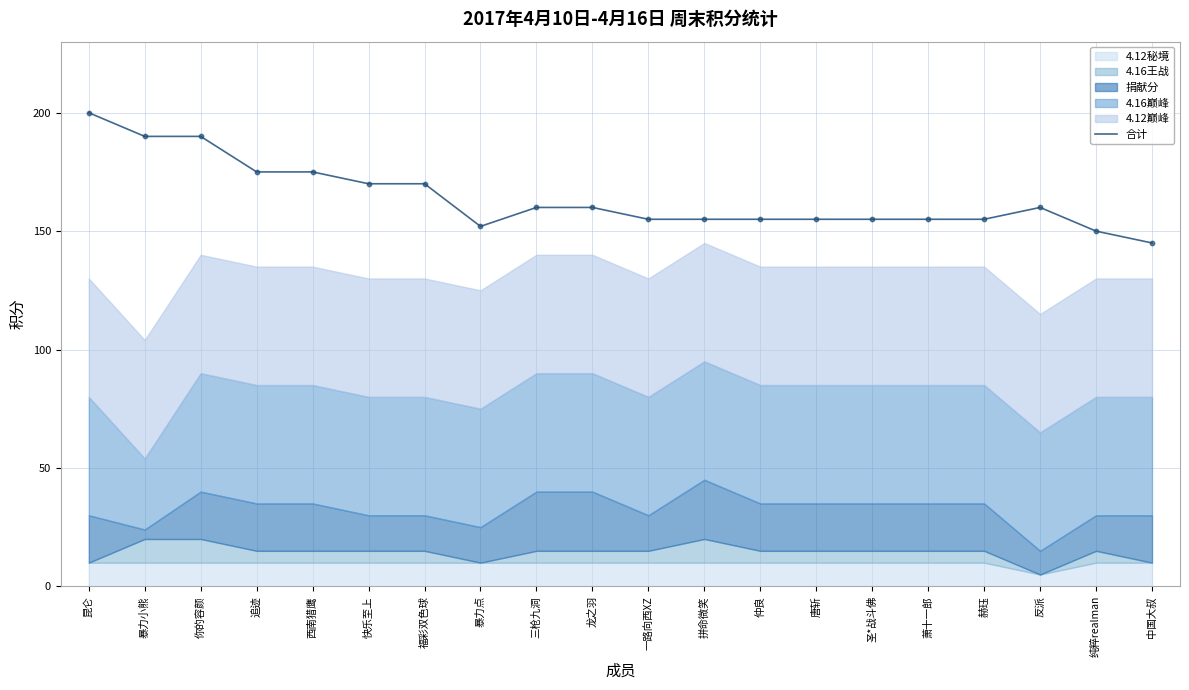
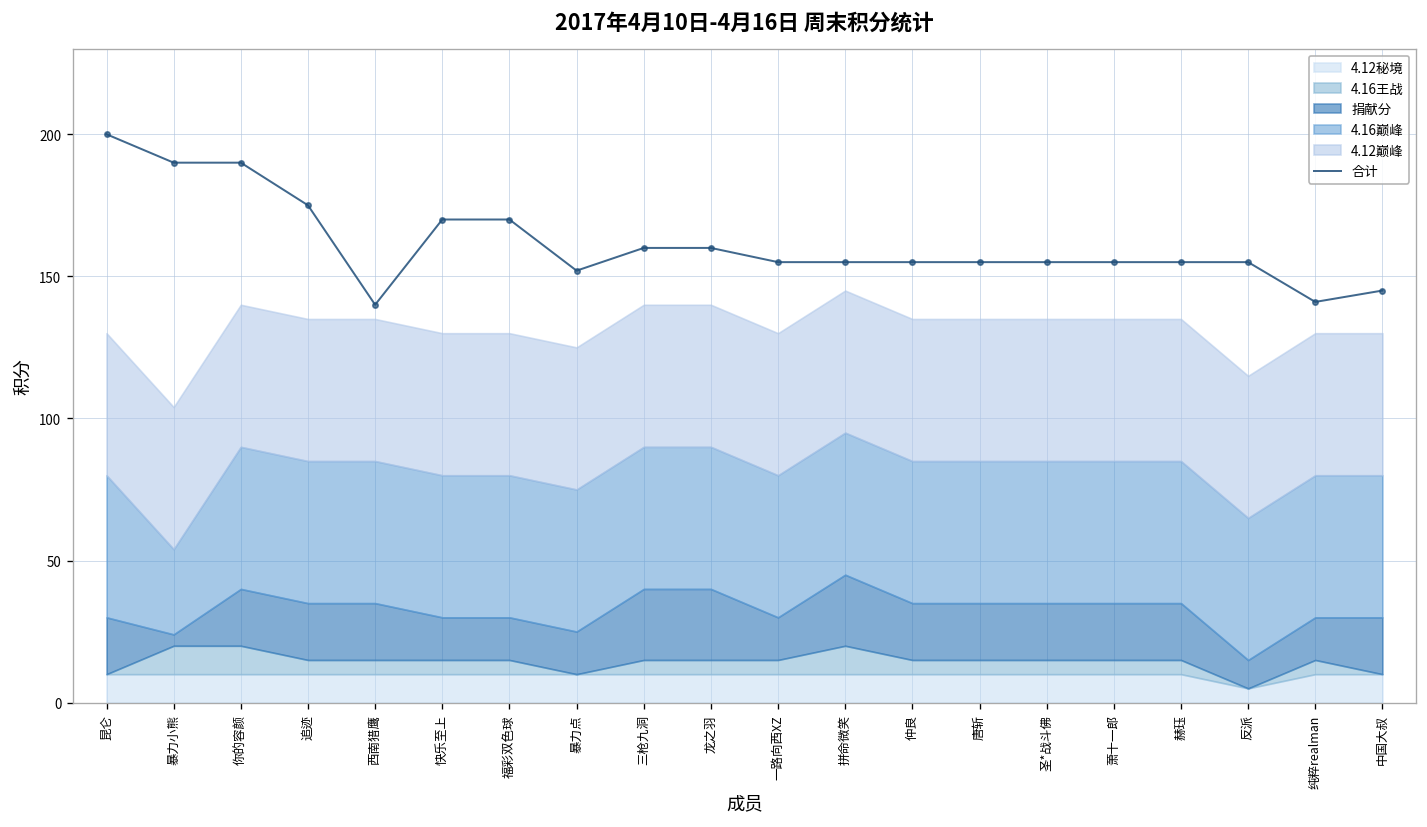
  {
    "合计": {
      "昆仑": 200,
      "暴力小熊": 190,
      "你的容颜": 190,
      "追迹": 175,
-     "西南猎鹰": 175,
+     "西南猎鹰": 140,
      "快乐至上": 170,
      "福彩双色球": 170,
      "暴力点": 152,
      "三枪九洞": 160,
      "龙之羽": 160,
      "一路向西XZ": 155,
      "拼命微笑": 155,
      "仲良": 155,
      "唐斩": 155,
      "圣*战斗佛": 155,
      "萧十一郎": 155,
      "赫珏": 155,
-     "反派": 160,
-     "纯粹realman": 150,
+     "反派": 155,
+     "纯粹realman": 141,
      "中国大叔": 145
    },
    "捐献分": {
      "昆仑": 20,
      "暴力小熊": 4,
      "你的容颜": 20,
      "追迹": 20,
      "西南猎鹰": 20,
      "快乐至上": 15,
      "福彩双色球": 15,
      "暴力点": 15,
      "三枪九洞": 25,
      "龙之羽": 25,
      "一路向西XZ": 15,
      "拼命微笑": 25,
      "仲良": 20,
      "唐斩": 20,
      "圣*战斗佛": 20,
      "萧十一郎": 20,
      "赫珏": 20,
      "反派": 10,
      "纯粹realman": 15,
      "中国大叔": 20
    }
  }
